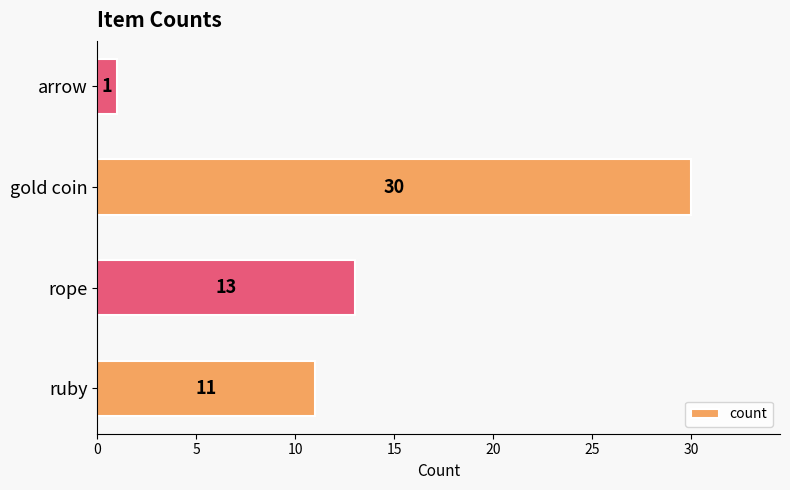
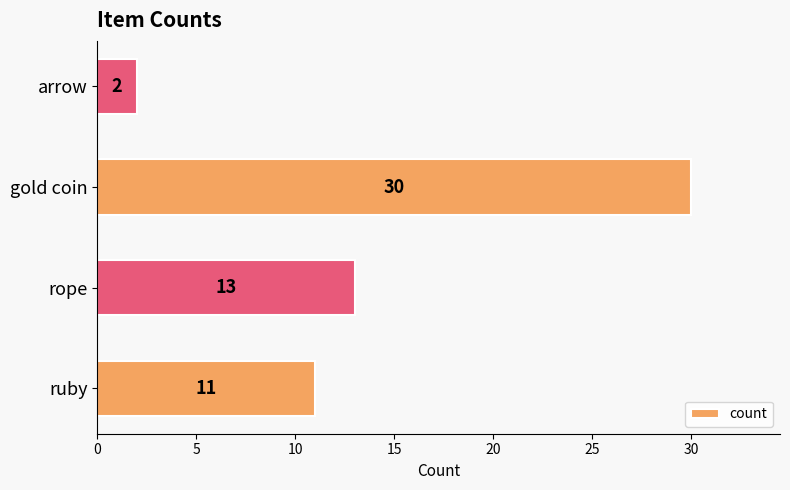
  {
-   "arrow": 1,
+   "arrow": 2,
    "gold coin": 30,
    "rope": 13,
    "ruby": 11
  }
